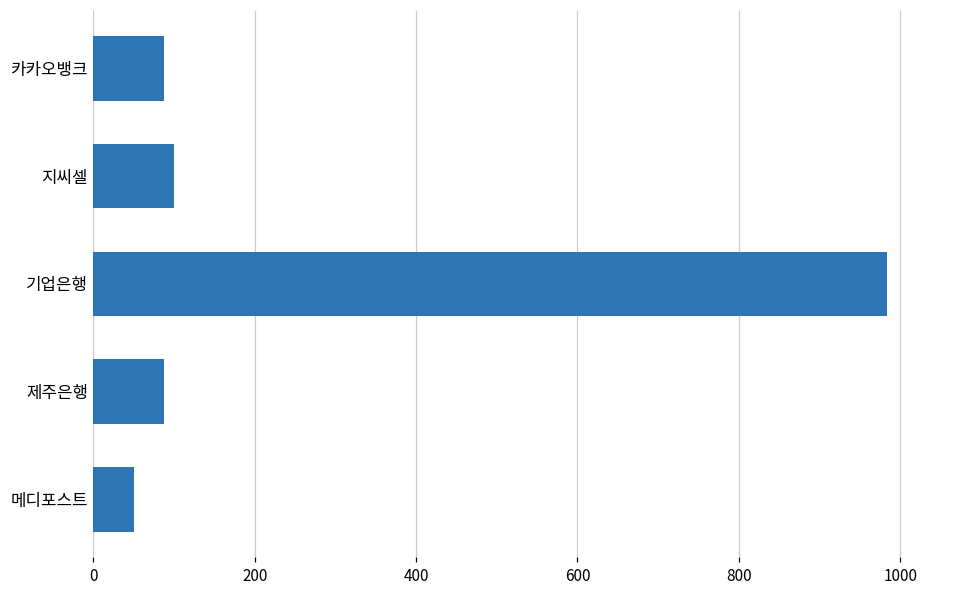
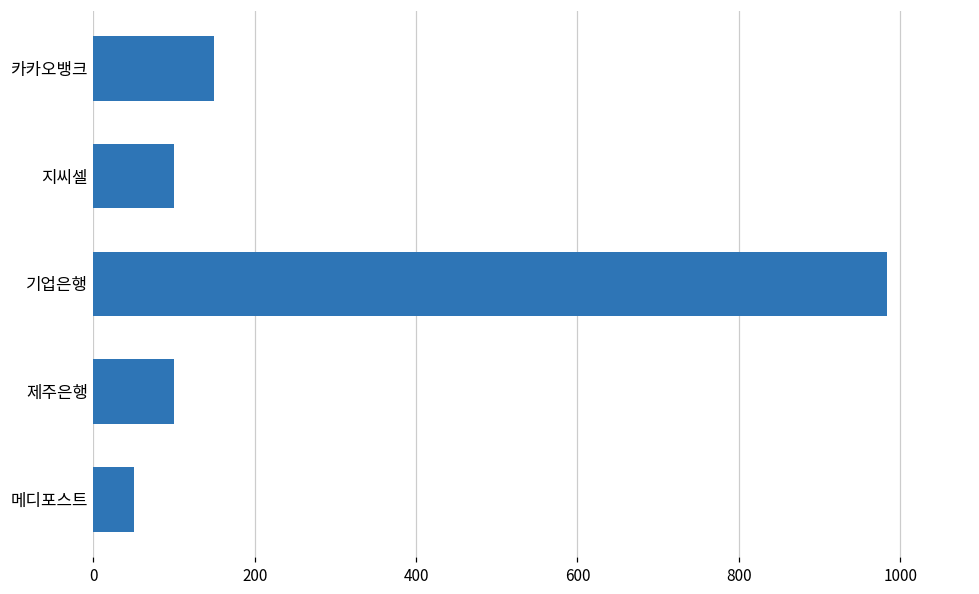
  {
-   "카카오뱅크": 90,
+   "카카오뱅크": 150,
    "지씨셀": 100,
    "기업은행": 980,
-   "제주은행": 90,
+   "제주은행": 100,
    "메디포스트": 50
  }
